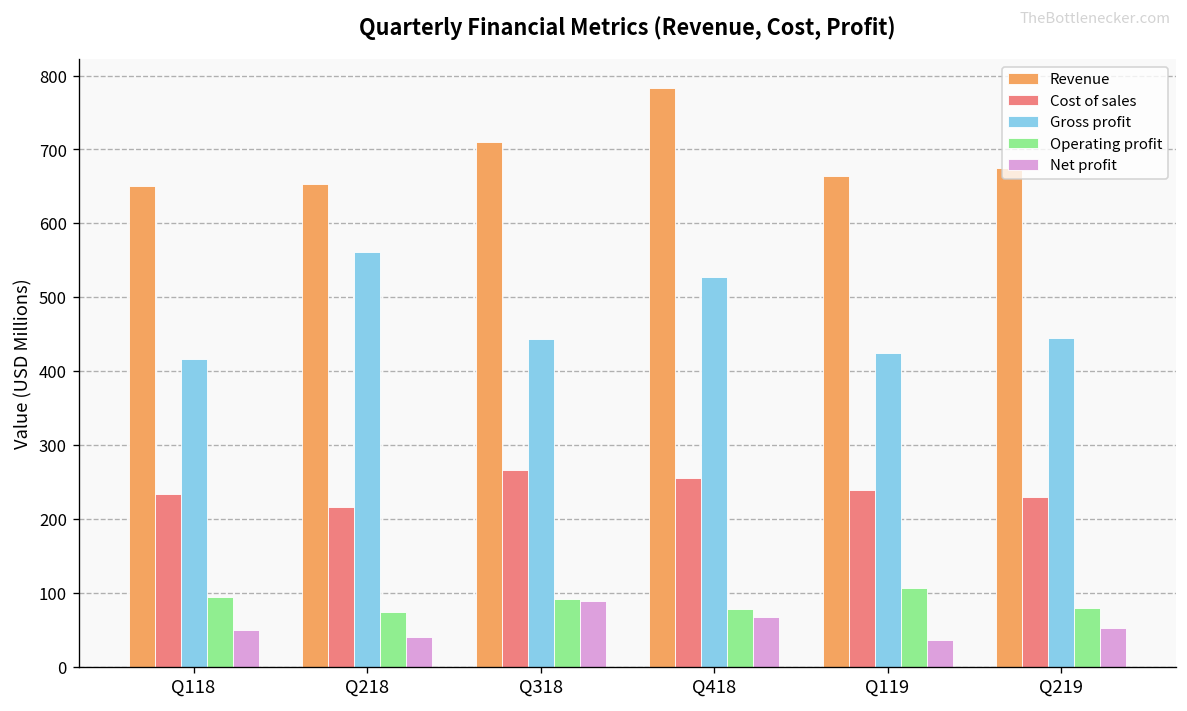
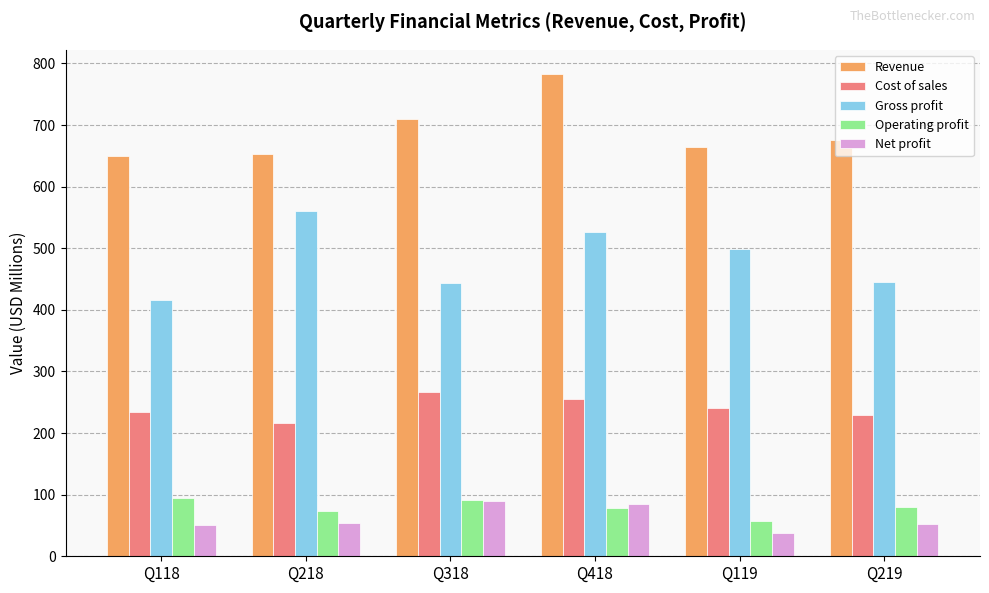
  {
    "Gross profit": {
      "Q118": 420,
      "Q218": 560,
      "Q318": 440,
      "Q418": 530,
-     "Q119": 420,
+     "Q119": 500,
      "Q219": 450
    },
    "Operating profit": {
      "Q118": 90,
      "Q218": 70,
      "Q318": 90,
      "Q418": 80,
-     "Q119": 110,
+     "Q119": 60,
      "Q219": 80
    },
    "Net profit": {
      "Q118": 50,
-     "Q218": 40,
+     "Q218": 50,
      "Q318": 90,
-     "Q418": 70,
+     "Q418": 90,
      "Q119": 40,
      "Q219": 50
    }
  }
